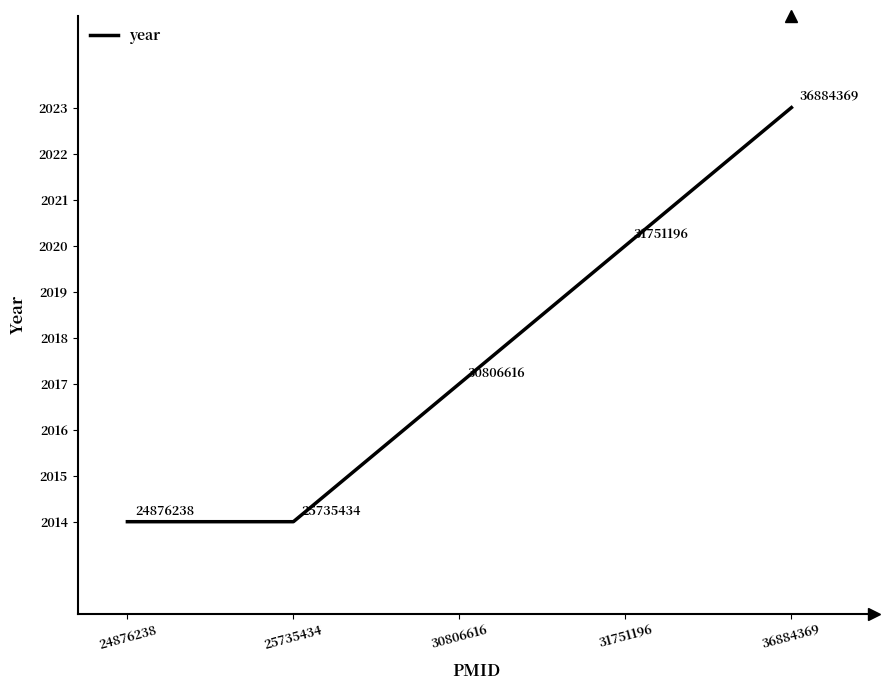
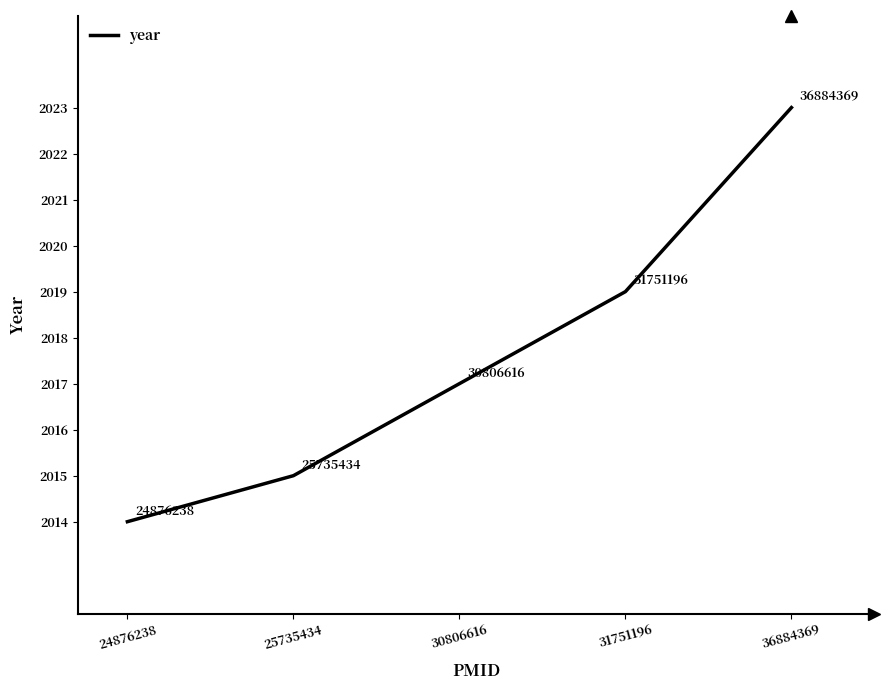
  {
-   "25735434": 2014,
-   "31751196": 2020
+   "25735434": 2015,
+   "31751196": 2019
  }
